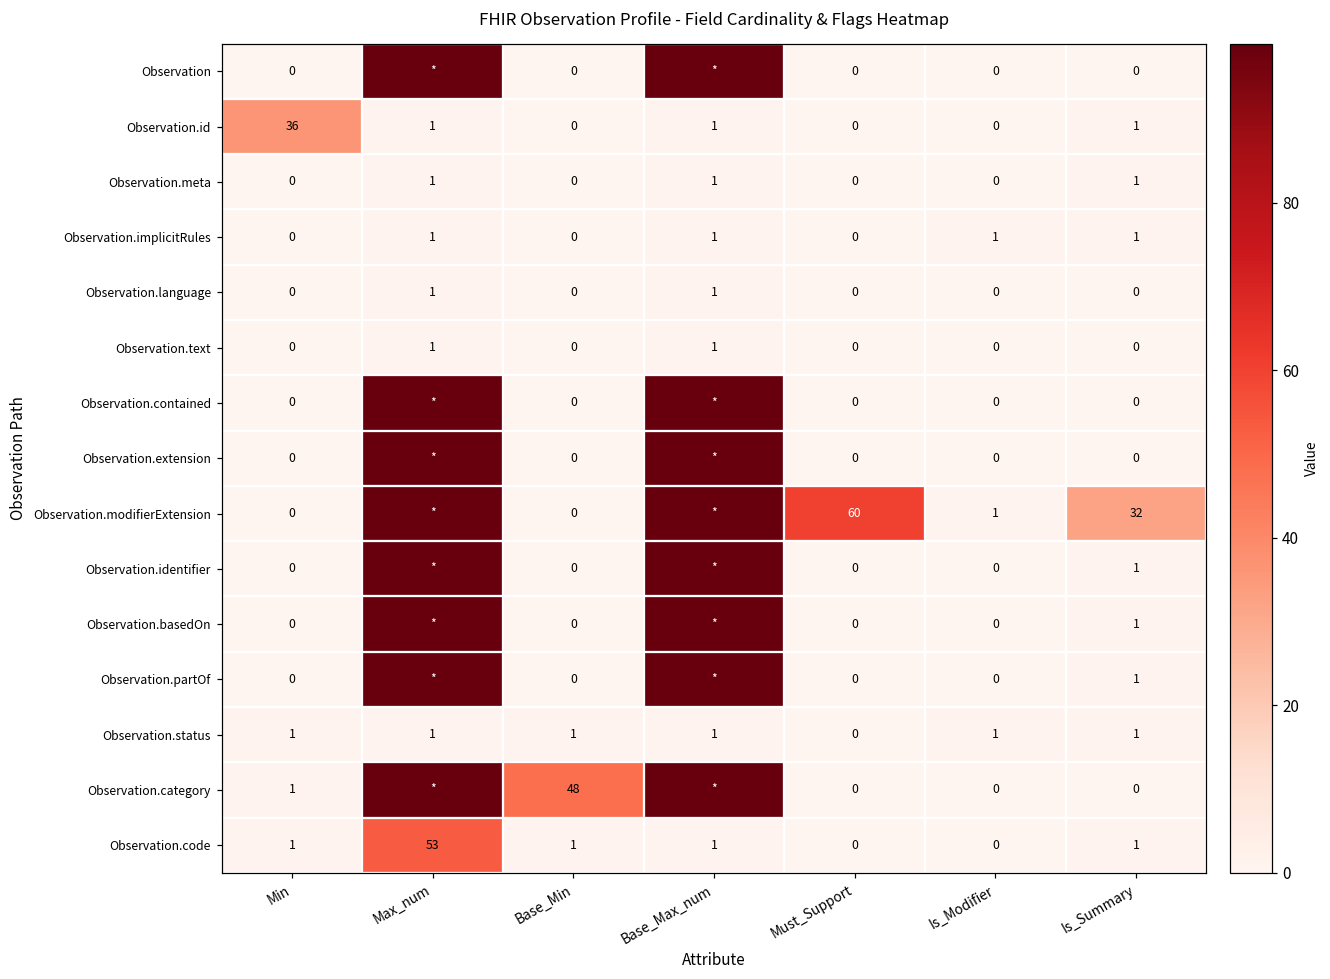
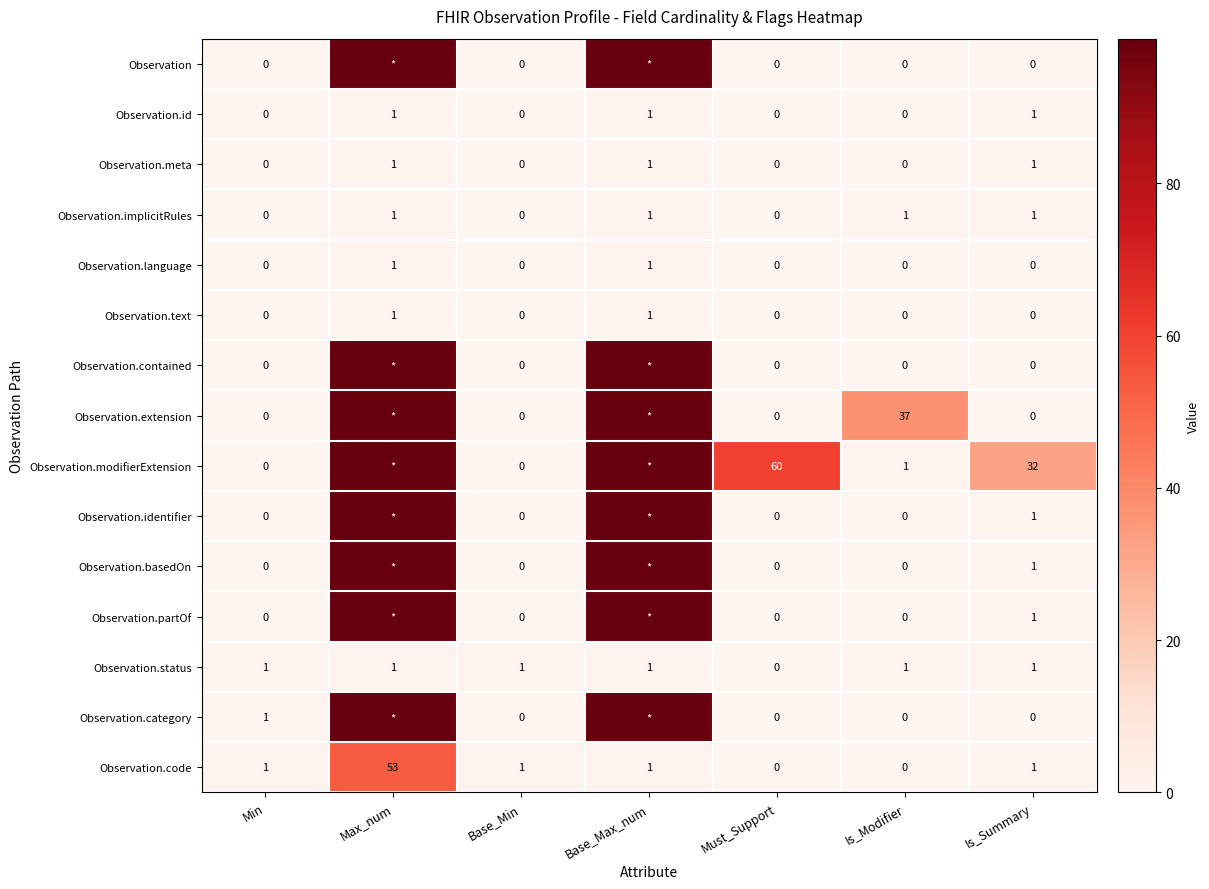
  {
    "Observation": {
      "Min": 0,
      "Base_Min": 0,
      "Must_Support": 0,
      "Is_Modifier": 0,
      "Is_Summary": 0
    },
    "Observation.id": {
-     "Min": 36,
+     "Min": 0,
      "Max_num": 1,
      "Base_Min": 0,
      "Base_Max_num": 1,
      "Must_Support": 0,
      "Is_Modifier": 0,
      "Is_Summary": 1
    },
    "Observation.meta": {
      "Min": 0,
      "Max_num": 1,
      "Base_Min": 0,
      "Base_Max_num": 1,
      "Must_Support": 0,
      "Is_Modifier": 0,
      "Is_Summary": 1
    },
    "Observation.implicitRules": {
      "Min": 0,
      "Max_num": 1,
      "Base_Min": 0,
      "Base_Max_num": 1,
      "Must_Support": 0,
      "Is_Modifier": 1,
      "Is_Summary": 1
    },
    "Observation.language": {
      "Min": 0,
      "Max_num": 1,
      "Base_Min": 0,
      "Base_Max_num": 1,
      "Must_Support": 0,
      "Is_Modifier": 0,
      "Is_Summary": 0
    },
    "Observation.text": {
      "Min": 0,
      "Max_num": 1,
      "Base_Min": 0,
      "Base_Max_num": 1,
      "Must_Support": 0,
      "Is_Modifier": 0,
      "Is_Summary": 0
    },
    "Observation.contained": {
      "Min": 0,
      "Base_Min": 0,
      "Must_Support": 0,
      "Is_Modifier": 0,
      "Is_Summary": 0
    },
    "Observation.extension": {
      "Min": 0,
      "Base_Min": 0,
      "Must_Support": 0,
-     "Is_Modifier": 0,
+     "Is_Modifier": 37,
      "Is_Summary": 0
    },
    "Observation.modifierExtension": {
      "Min": 0,
      "Base_Min": 0,
      "Must_Support": 60,
      "Is_Modifier": 1,
      "Is_Summary": 32
    },
    "Observation.identifier": {
      "Min": 0,
      "Base_Min": 0,
      "Must_Support": 0,
      "Is_Modifier": 0,
      "Is_Summary": 1
    },
    "Observation.basedOn": {
      "Min": 0,
      "Base_Min": 0,
      "Must_Support": 0,
      "Is_Modifier": 0,
      "Is_Summary": 1
    },
    "Observation.partOf": {
      "Min": 0,
      "Base_Min": 0,
      "Must_Support": 0,
      "Is_Modifier": 0,
      "Is_Summary": 1
    },
    "Observation.status": {
      "Min": 1,
      "Max_num": 1,
      "Base_Min": 1,
      "Base_Max_num": 1,
      "Must_Support": 0,
      "Is_Modifier": 1,
      "Is_Summary": 1
    },
    "Observation.category": {
      "Min": 1,
-     "Base_Min": 48,
+     "Base_Min": 0,
      "Must_Support": 0,
      "Is_Modifier": 0,
      "Is_Summary": 0
    },
    "Observation.code": {
      "Min": 1,
      "Max_num": 53,
      "Base_Min": 1,
      "Base_Max_num": 1,
      "Must_Support": 0,
      "Is_Modifier": 0,
      "Is_Summary": 1
    }
  }
